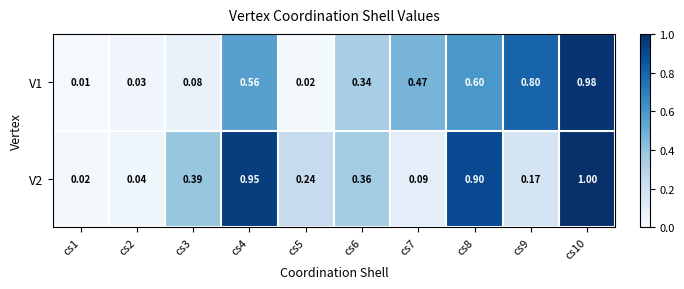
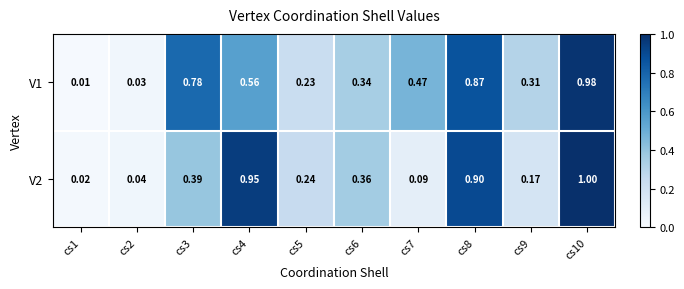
  {
    "V1": {
      "cs1": 0.01,
      "cs2": 0.03,
-     "cs3": 0.08,
+     "cs3": 0.78,
      "cs4": 0.56,
-     "cs5": 0.02,
+     "cs5": 0.23,
      "cs6": 0.34,
      "cs7": 0.47,
-     "cs8": 0.60,
-     "cs9": 0.80,
+     "cs8": 0.87,
+     "cs9": 0.31,
      "cs10": 0.98
    },
    "V2": {
      "cs1": 0.02,
      "cs2": 0.04,
      "cs3": 0.39,
      "cs4": 0.95,
      "cs5": 0.24,
      "cs6": 0.36,
      "cs7": 0.09,
      "cs8": 0.90,
      "cs9": 0.17,
      "cs10": 1.00
    }
  }
